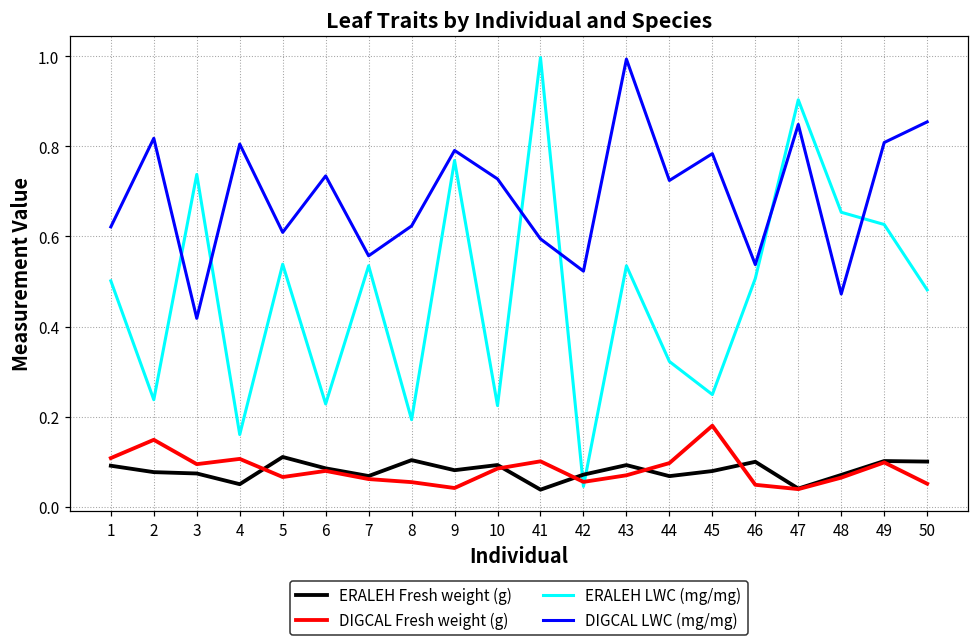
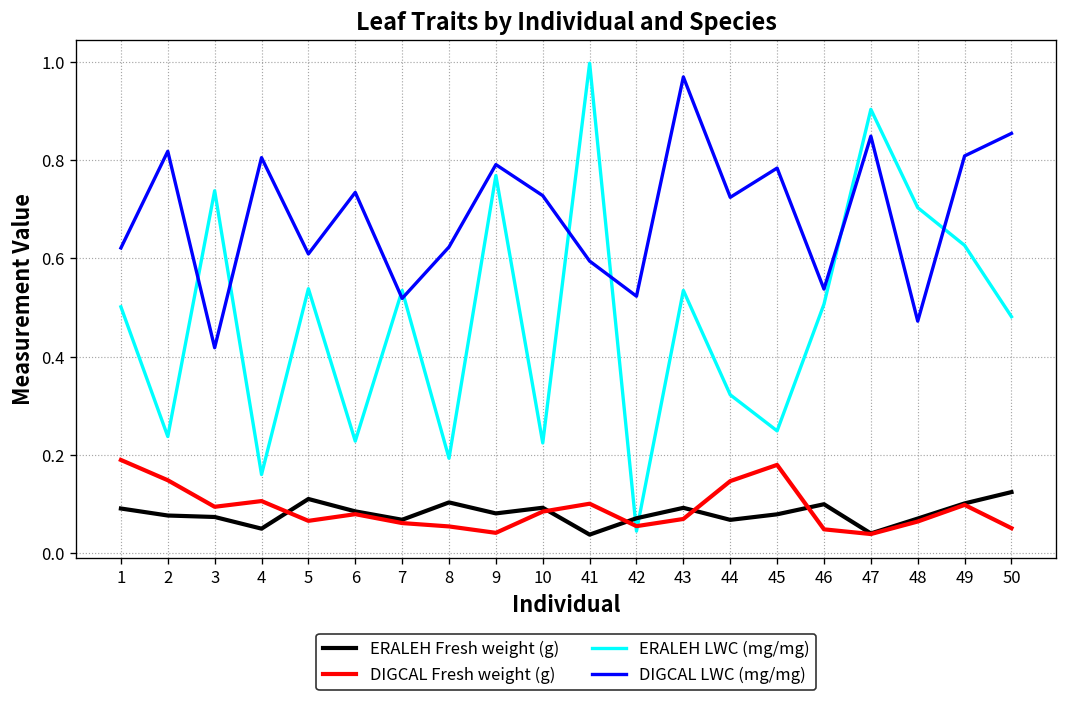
  {
    "ERALEH Fresh weight (g)": {
      "1": 0.09,
      "2": 0.08,
      "3": 0.07,
      "4": 0.05,
      "5": 0.11,
      "7": 0.07,
      "8": 0.10,
      "9": 0.08,
      "10": 0.09,
      "41": 0.04,
      "42": 0.07,
      "43": 0.09,
      "44": 0.07,
      "45": 0.08,
      "46": 0.10,
-     "50": 0.10
+     "50": 0.12
    },
    "DIGCAL Fresh weight (g)": {
-     "1": 0.11,
+     "1": 0.19,
      "2": 0.15,
      "3": 0.09,
      "4": 0.11,
      "5": 0.07,
      "7": 0.06,
      "8": 0.05,
      "9": 0.04,
      "10": 0.08,
      "41": 0.10,
      "42": 0.06,
      "43": 0.07,
-     "44": 0.10,
+     "44": 0.15,
      "45": 0.18,
      "46": 0.05,
      "50": 0.05
    },
    "ERALEH LWC (mg/mg)": {
      "1": 0.50,
      "2": 0.24,
      "3": 0.74,
      "4": 0.16,
      "5": 0.54,
      "6": 0.23,
      "7": 0.53,
      "8": 0.19,
      "9": 0.77,
      "10": 0.22,
      "41": 1.00,
      "42": 0.04,
      "43": 0.53,
      "44": 0.32,
      "45": 0.25,
      "46": 0.51,
      "47": 0.90,
-     "48": 0.65,
+     "48": 0.70,
      "49": 0.63,
      "50": 0.48
    },
    "DIGCAL LWC (mg/mg)": {
      "1": 0.62,
      "2": 0.82,
      "3": 0.42,
      "4": 0.81,
      "5": 0.61,
      "6": 0.73,
-     "7": 0.56,
+     "7": 0.52,
      "8": 0.62,
      "9": 0.79,
      "10": 0.73,
      "41": 0.59,
      "42": 0.52,
-     "43": 0.99,
+     "43": 0.97,
      "44": 0.72,
      "45": 0.78,
      "46": 0.54,
      "47": 0.85,
      "48": 0.47,
      "49": 0.81,
      "50": 0.85
    }
  }
